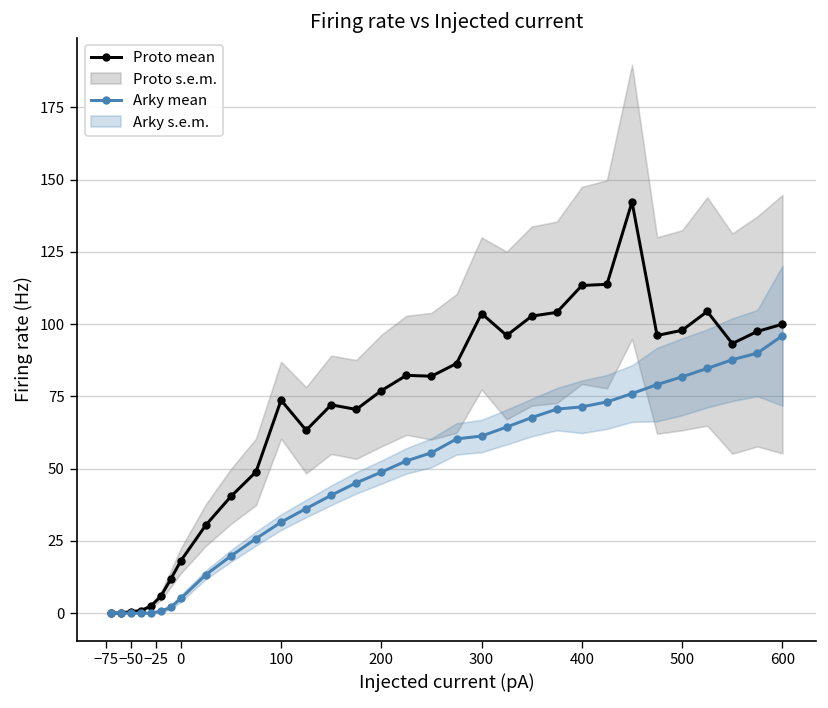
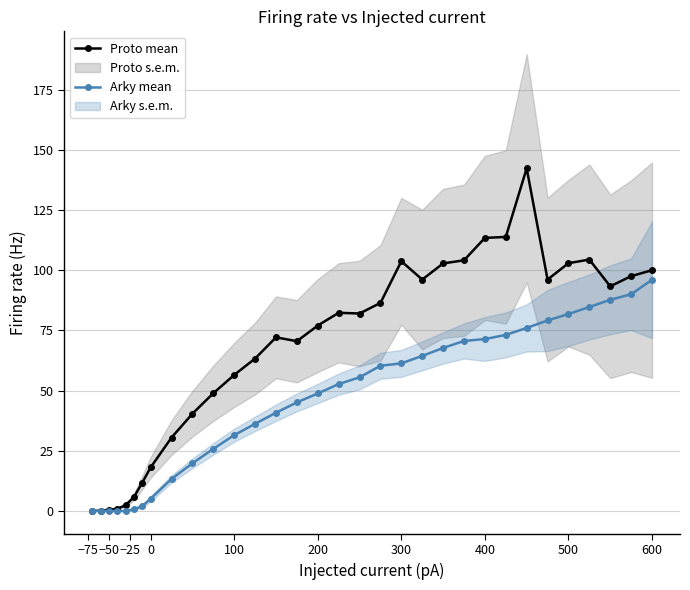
  {
    "Proto mean": {
      "0": 18,
-     "100": 74,
+     "100": 57,
      "200": 77,
      "300": 104,
      "400": 113,
-     "500": 98,
+     "500": 103,
      "600": 100
    }
  }
